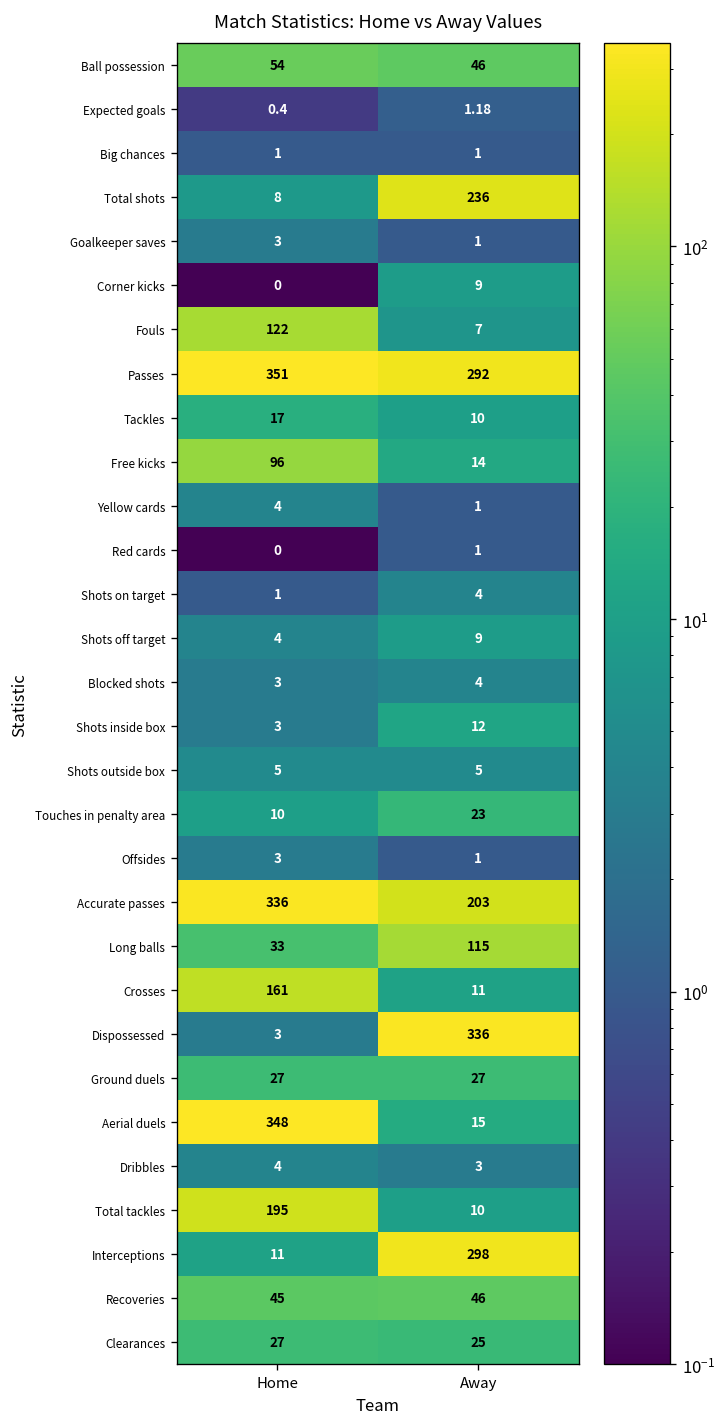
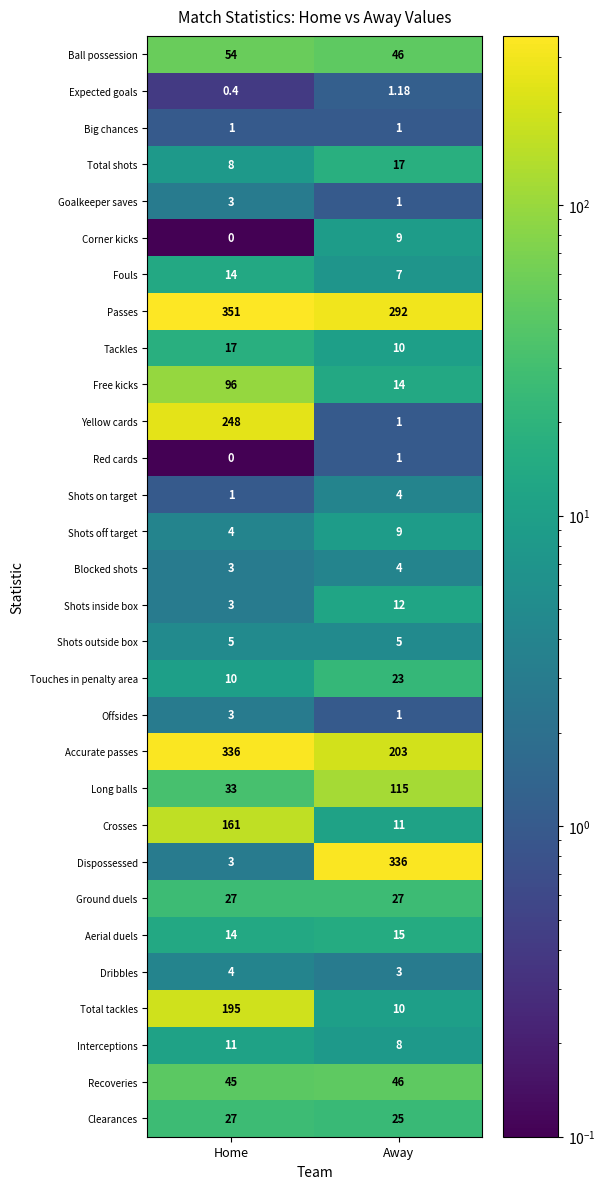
  {
    "Ball possession": {
      "Home": 54,
      "Away": 46
    },
    "Expected goals": {
      "Home": 0.4,
      "Away": 1.18
    },
    "Big chances": {
      "Home": 1,
      "Away": 1
    },
    "Total shots": {
      "Home": 8,
-     "Away": 236
+     "Away": 17
    },
    "Goalkeeper saves": {
      "Home": 3,
      "Away": 1
    },
    "Corner kicks": {
      "Home": 0,
      "Away": 9
    },
    "Fouls": {
-     "Home": 122,
+     "Home": 14,
      "Away": 7
    },
    "Passes": {
      "Home": 351,
      "Away": 292
    },
    "Tackles": {
      "Home": 17,
      "Away": 10
    },
    "Free kicks": {
      "Home": 96,
      "Away": 14
    },
    "Yellow cards": {
-     "Home": 4,
+     "Home": 248,
      "Away": 1
    },
    "Red cards": {
      "Home": 0,
      "Away": 1
    },
    "Shots on target": {
      "Home": 1,
      "Away": 4
    },
    "Shots off target": {
      "Home": 4,
      "Away": 9
    },
    "Blocked shots": {
      "Home": 3,
      "Away": 4
    },
    "Shots inside box": {
      "Home": 3,
      "Away": 12
    },
    "Shots outside box": {
      "Home": 5,
      "Away": 5
    },
    "Touches in penalty area": {
      "Home": 10,
      "Away": 23
    },
    "Offsides": {
      "Home": 3,
      "Away": 1
    },
    "Accurate passes": {
      "Home": 336,
      "Away": 203
    },
    "Long balls": {
      "Home": 33,
      "Away": 115
    },
    "Crosses": {
      "Home": 161,
      "Away": 11
    },
    "Dispossessed": {
      "Home": 3,
      "Away": 336
    },
    "Ground duels": {
      "Home": 27,
      "Away": 27
    },
    "Aerial duels": {
-     "Home": 348,
+     "Home": 14,
      "Away": 15
    },
    "Dribbles": {
      "Home": 4,
      "Away": 3
    },
    "Total tackles": {
      "Home": 195,
      "Away": 10
    },
    "Interceptions": {
      "Home": 11,
-     "Away": 298
+     "Away": 8
    },
    "Recoveries": {
      "Home": 45,
      "Away": 46
    },
    "Clearances": {
      "Home": 27,
      "Away": 25
    }
  }
